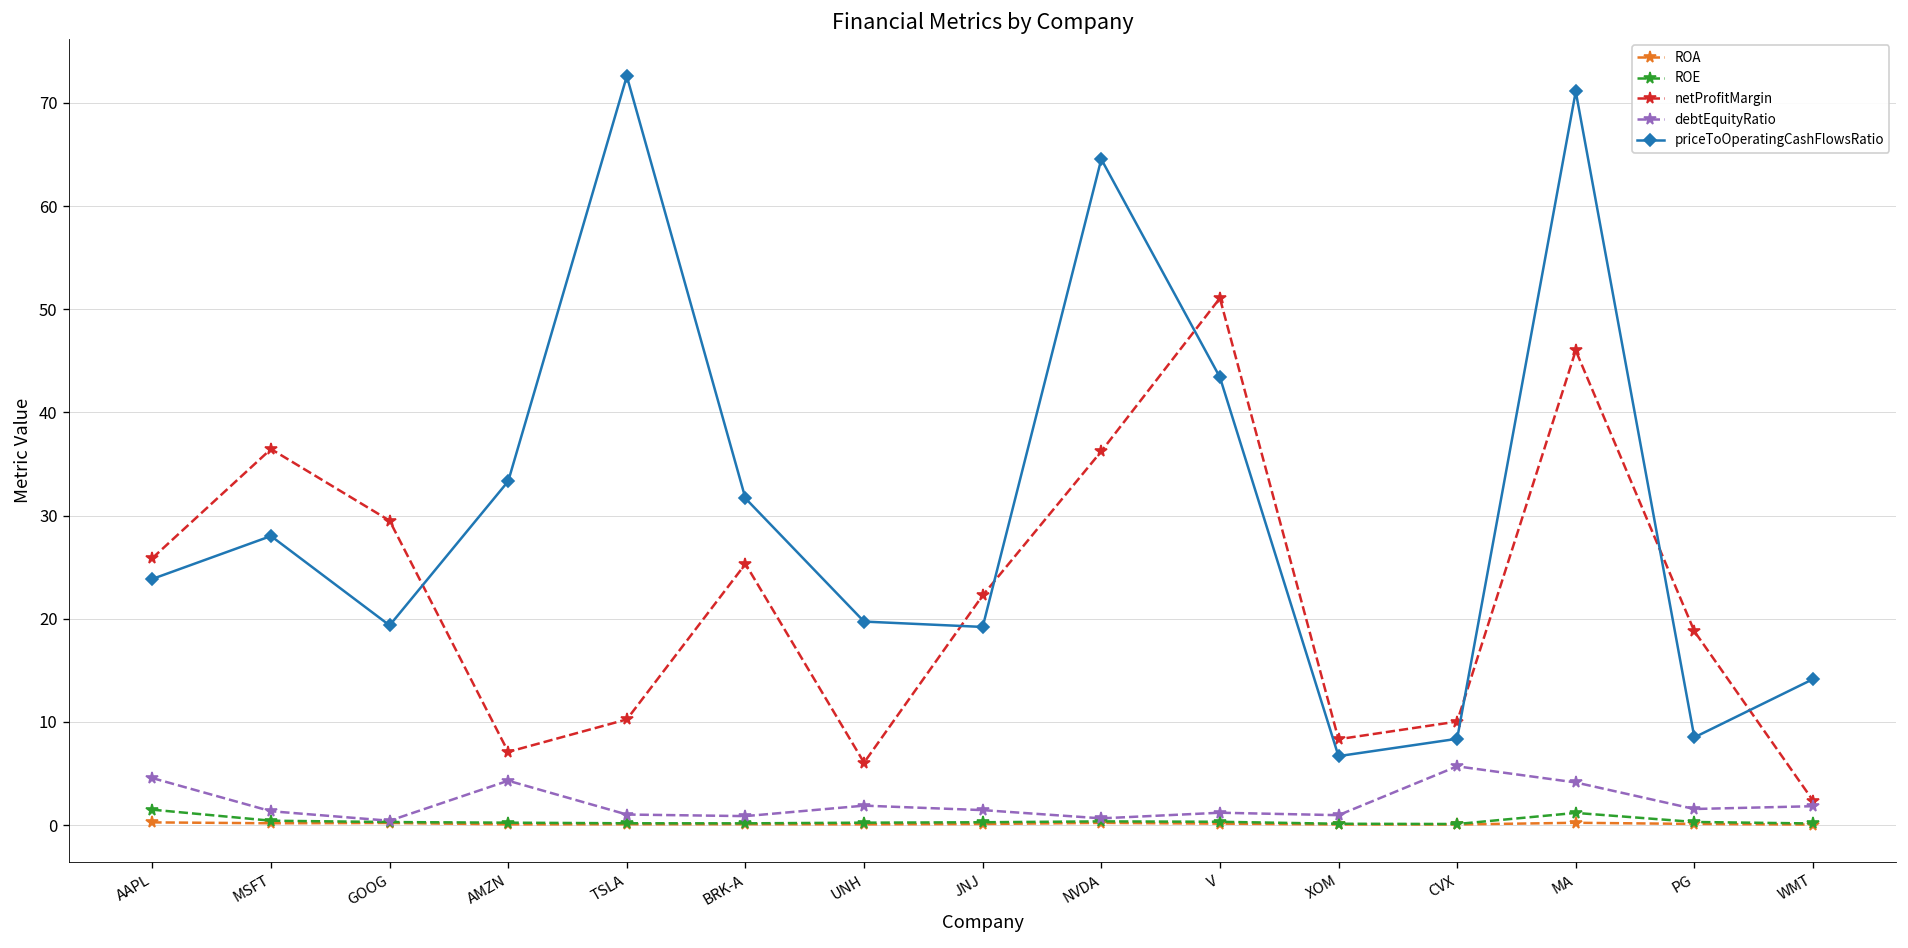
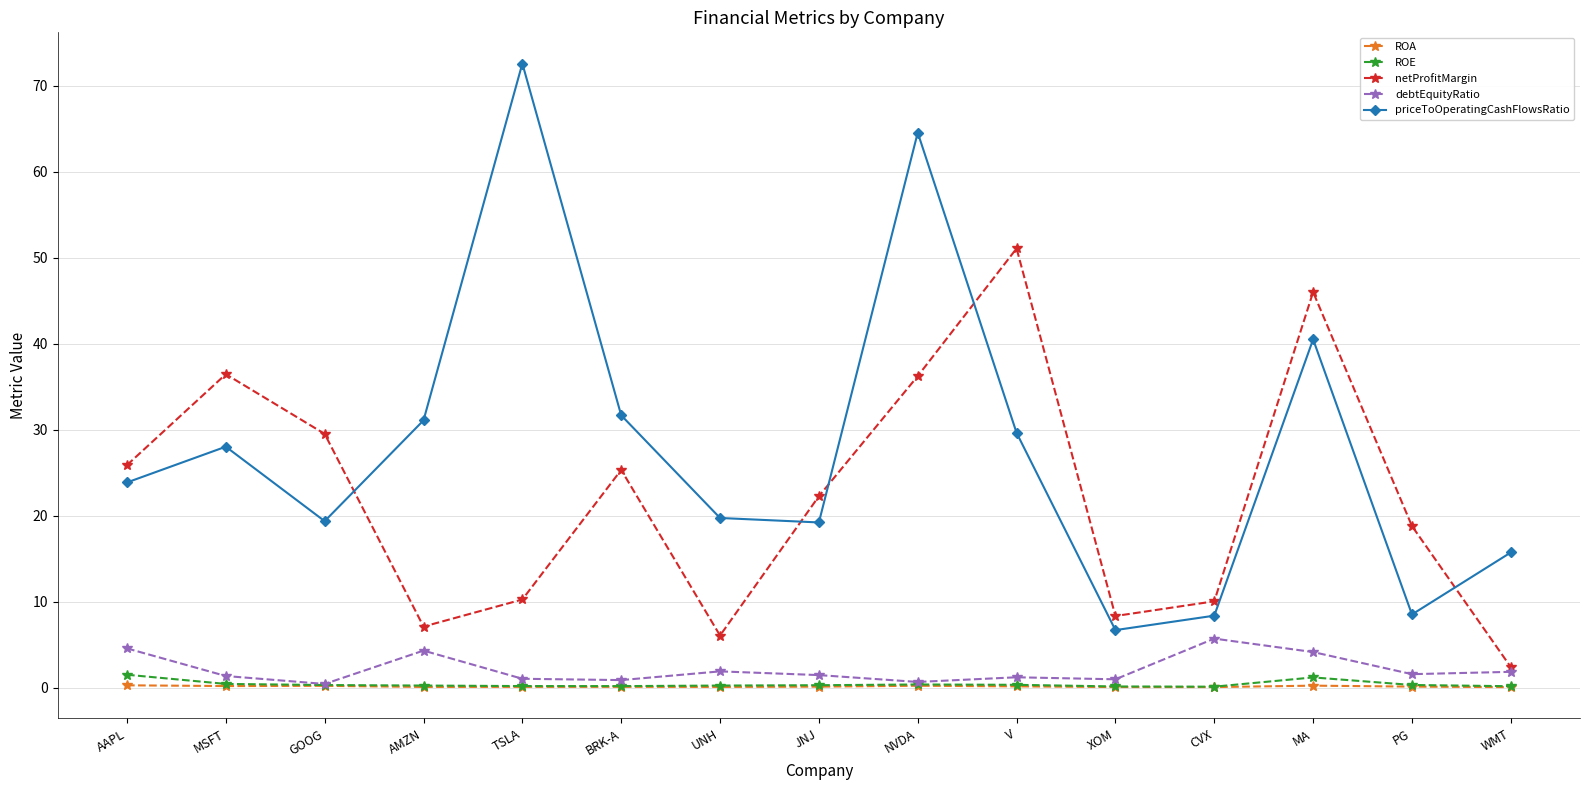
  {
    "ROA": {
      "AAPL": 0,
      "MA": 0
    },
    "ROE": {
      "AAPL": 2,
      "MA": 1
    },
    "netProfitMargin": {
      "AAPL": 26,
      "MSFT": 36,
      "GOOG": 30,
      "AMZN": 7,
      "TSLA": 10,
      "BRK-A": 25,
      "UNH": 6,
      "JNJ": 22,
      "NVDA": 36,
      "V": 51,
      "XOM": 8,
      "CVX": 10,
      "MA": 46,
      "PG": 19,
      "WMT": 2
    },
    "debtEquityRatio": {
      "AAPL": 5,
      "MSFT": 1,
      "AMZN": 4,
      "TSLA": 1,
      "BRK-A": 1,
      "UNH": 2,
      "JNJ": 1,
      "V": 1,
      "XOM": 1,
      "CVX": 6,
      "MA": 4,
      "PG": 2,
      "WMT": 2
    },
    "priceToOperatingCashFlowsRatio": {
      "AAPL": 24,
      "MSFT": 28,
      "GOOG": 19,
-     "AMZN": 33,
+     "AMZN": 31,
      "TSLA": 73,
      "BRK-A": 32,
      "UNH": 20,
      "JNJ": 19,
      "NVDA": 65,
-     "V": 43,
+     "V": 30,
      "XOM": 7,
      "CVX": 8,
-     "MA": 71,
+     "MA": 41,
      "PG": 9,
-     "WMT": 14
+     "WMT": 16
    }
  }
